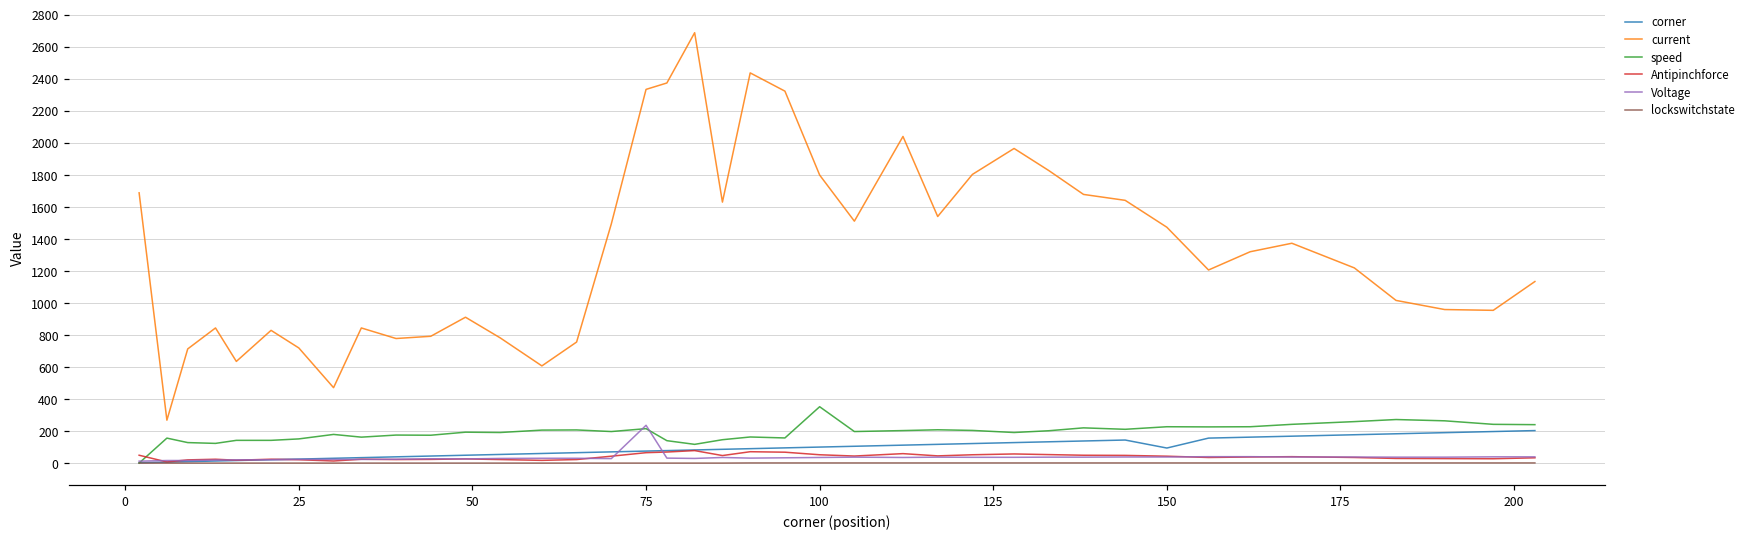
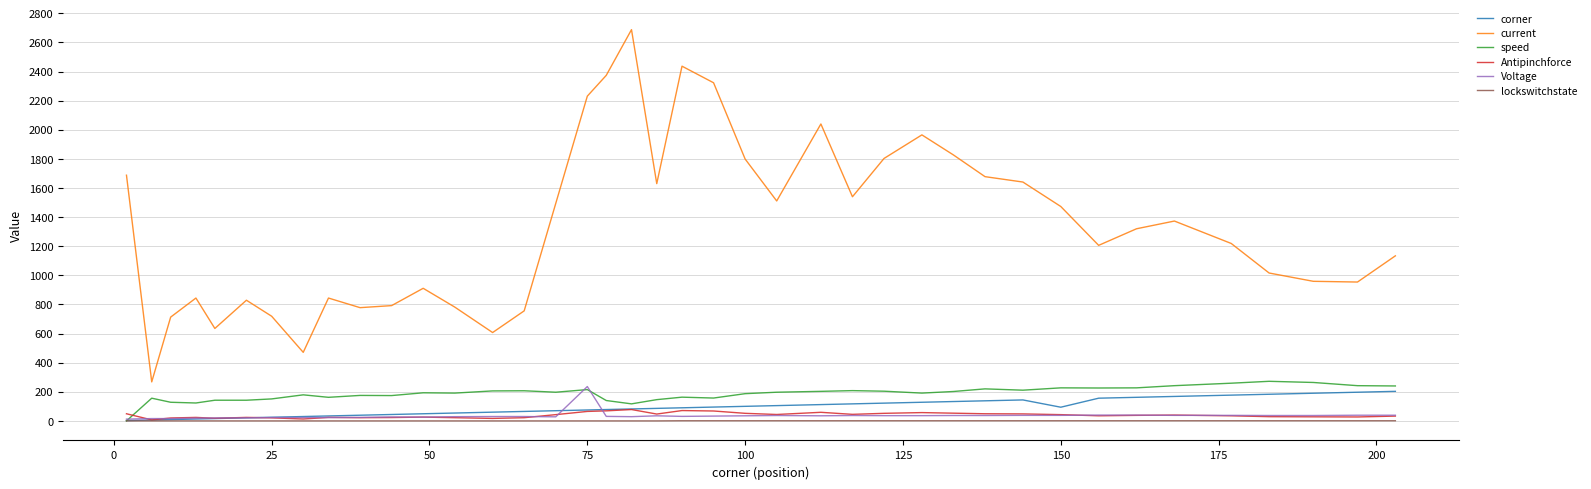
  {
    "corner": {
      "100": 100,
      "150": 90
    },
    "current": {
      "25": 720,
-     "75": 2330,
+     "75": 2230,
      "100": 1800,
      "150": 1470
    },
    "speed": {
      "25": 150,
      "75": 220,
-     "100": 350,
+     "100": 190,
      "150": 230
    },
    "Voltage": {
      "75": 240
    },
    "lockswitchstate": {
      "25": 0,
      "75": 0,
      "100": 0,
      "150": 0
    }
  }
